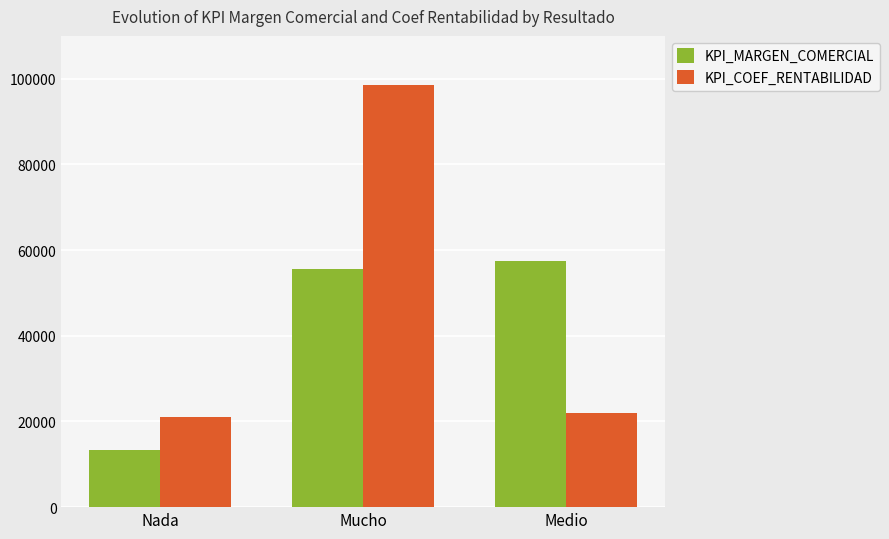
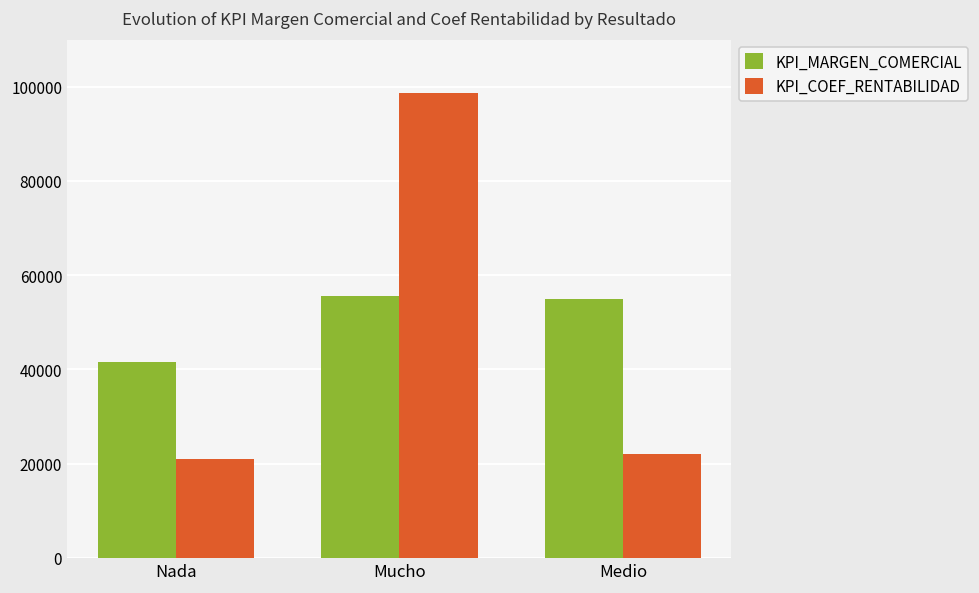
  {
    "KPI_MARGEN_COMERCIAL": {
-     "Nada": 13000,
+     "Nada": 41000,
      "Mucho": 56000,
-     "Medio": 58000
+     "Medio": 55000
    },
    "KPI_COEF_RENTABILIDAD": {
      "Nada": 21000,
      "Mucho": 99000,
      "Medio": 22000
    }
  }
